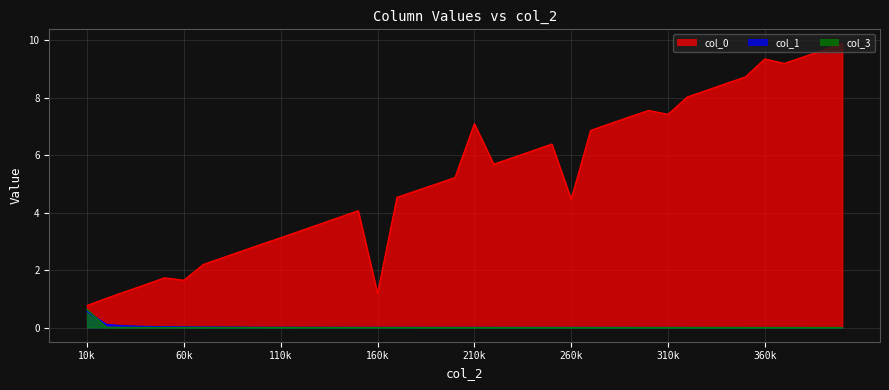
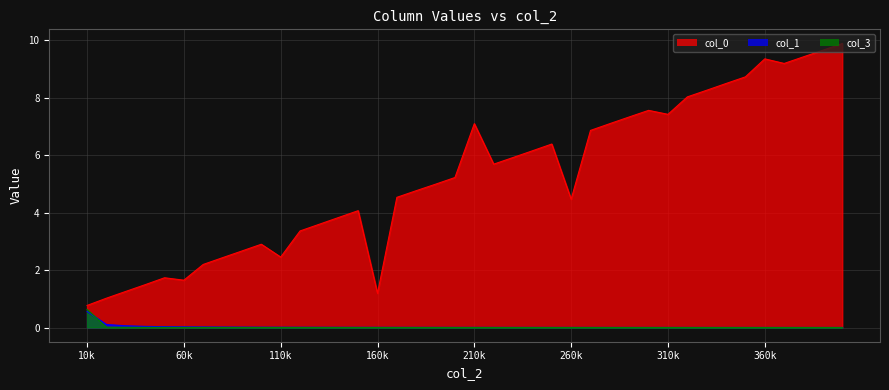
  {
    "col_0": {
      "10k": 0.8,
      "60k": 1.6,
-     "110k": 3.1,
+     "110k": 2.5,
      "160k": 1.2,
      "210k": 7.1,
      "260k": 4.5,
      "310k": 7.4,
      "360k": 9.4
    }
  }
